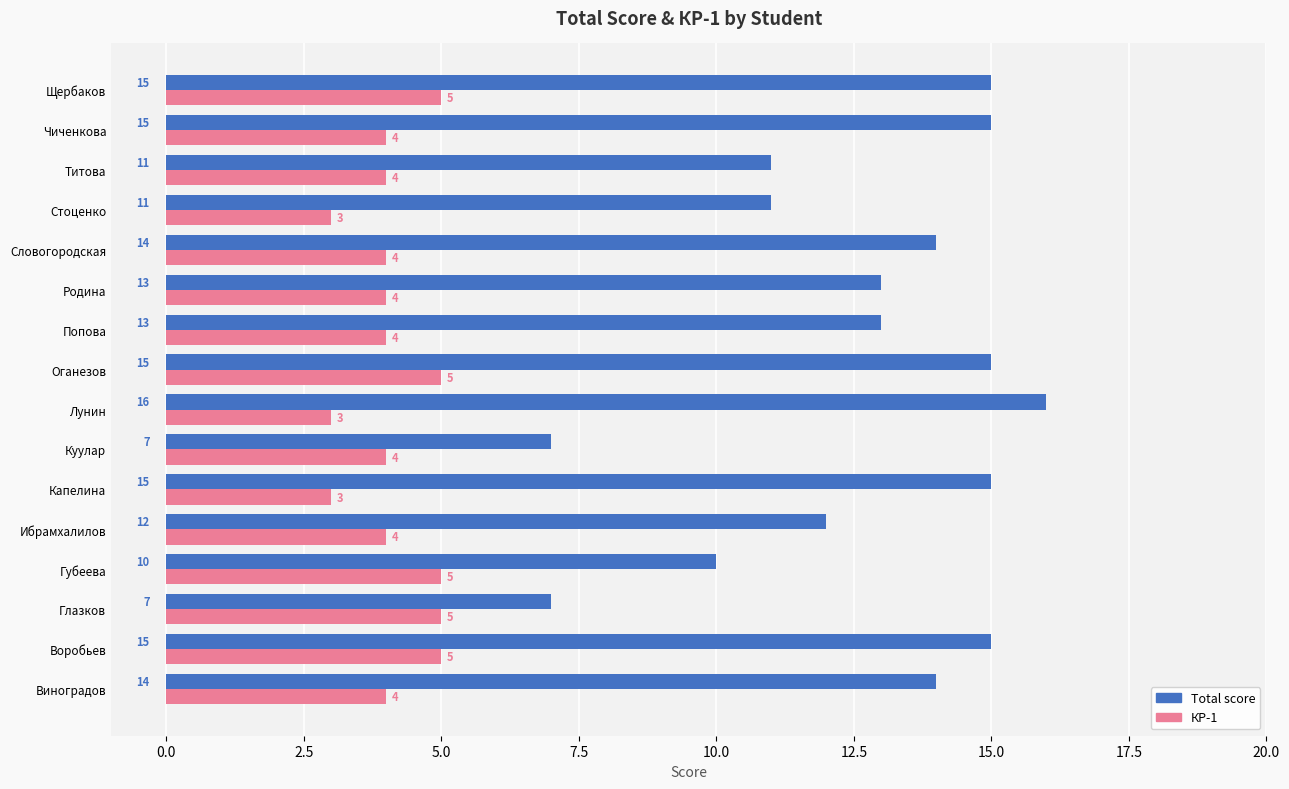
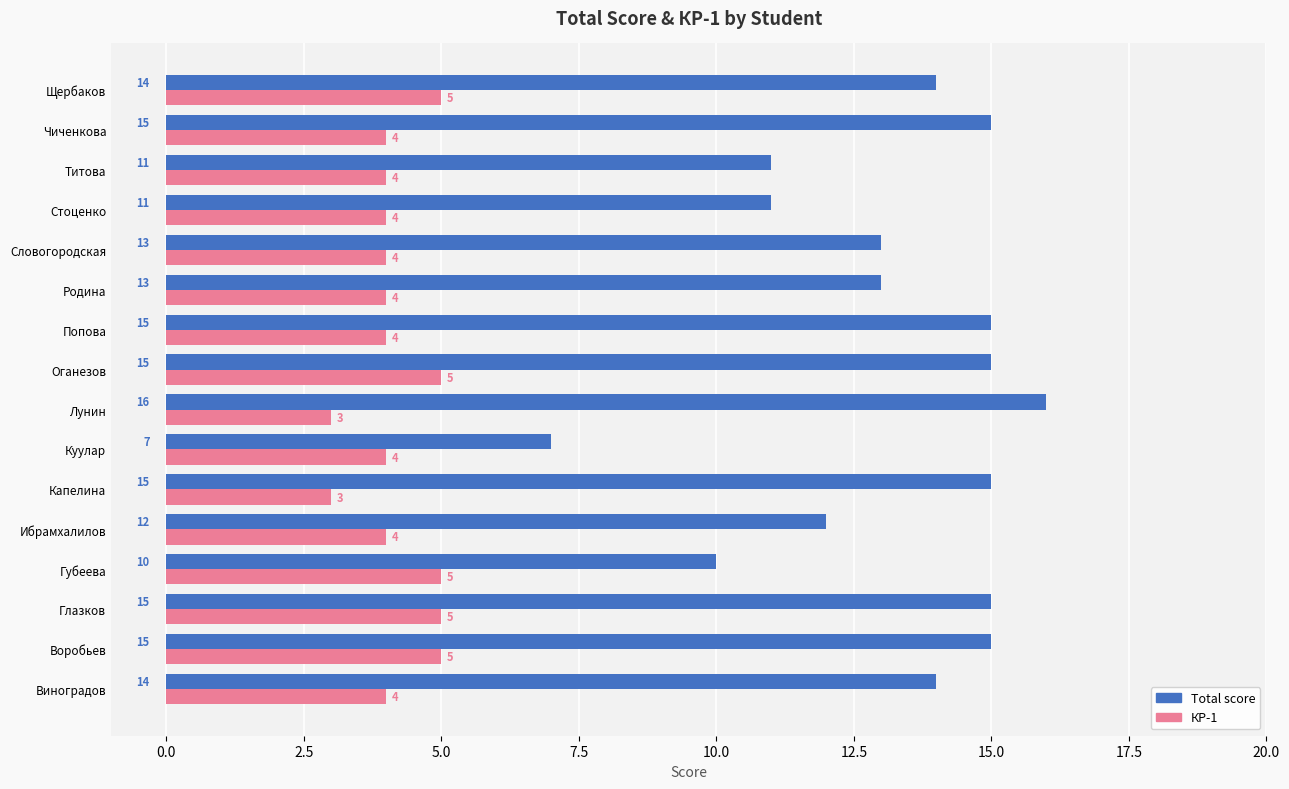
  {
    "Total score": {
-     "Щербаков": 15,
-     "Словогородская": 14,
-     "Попова": 13,
-     "Глазков": 7
+     "Щербаков": 14,
+     "Словогородская": 13,
+     "Попова": 15,
+     "Глазков": 15
    },
    "КР-1": {
      "Щербаков": 5,
      "Чиченкова": 4,
      "Титова": 4,
-     "Стоценко": 3,
+     "Стоценко": 4,
      "Словогородская": 4,
      "Родина": 4,
      "Попова": 4,
      "Оганезов": 5,
      "Лунин": 3,
      "Куулар": 4,
      "Капелина": 3,
      "Ибрамхалилов": 4,
      "Губеева": 5,
      "Глазков": 5,
      "Воробьев": 5,
      "Виноградов": 4
    }
  }
